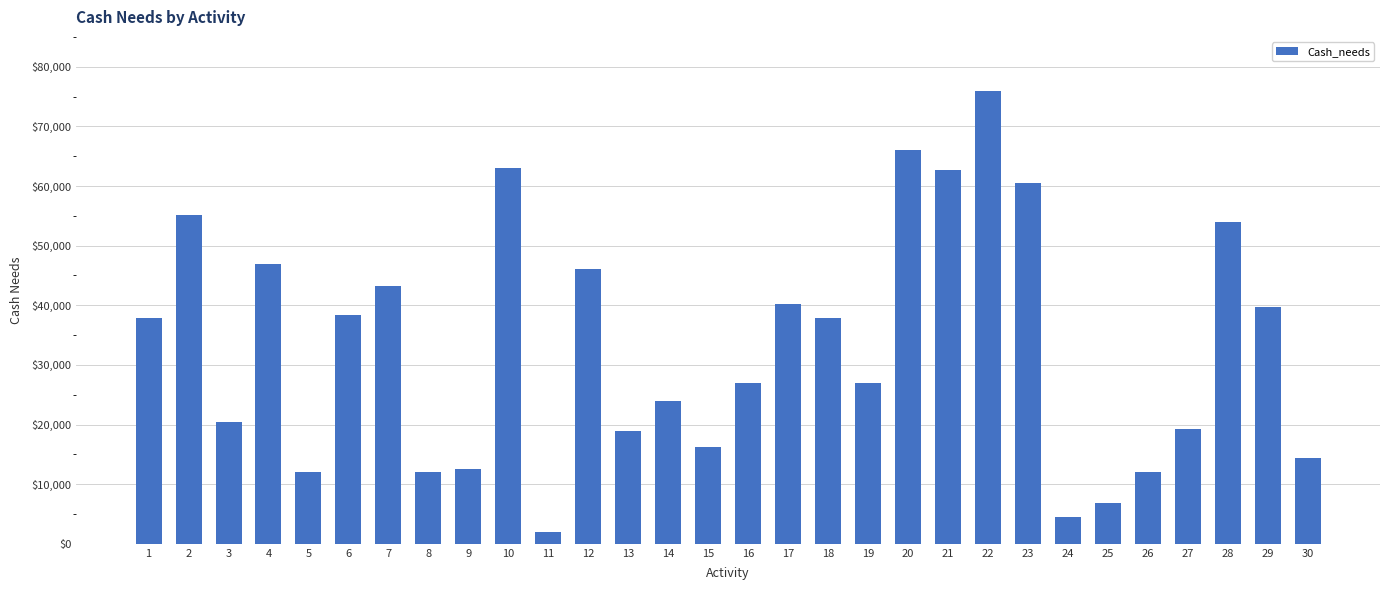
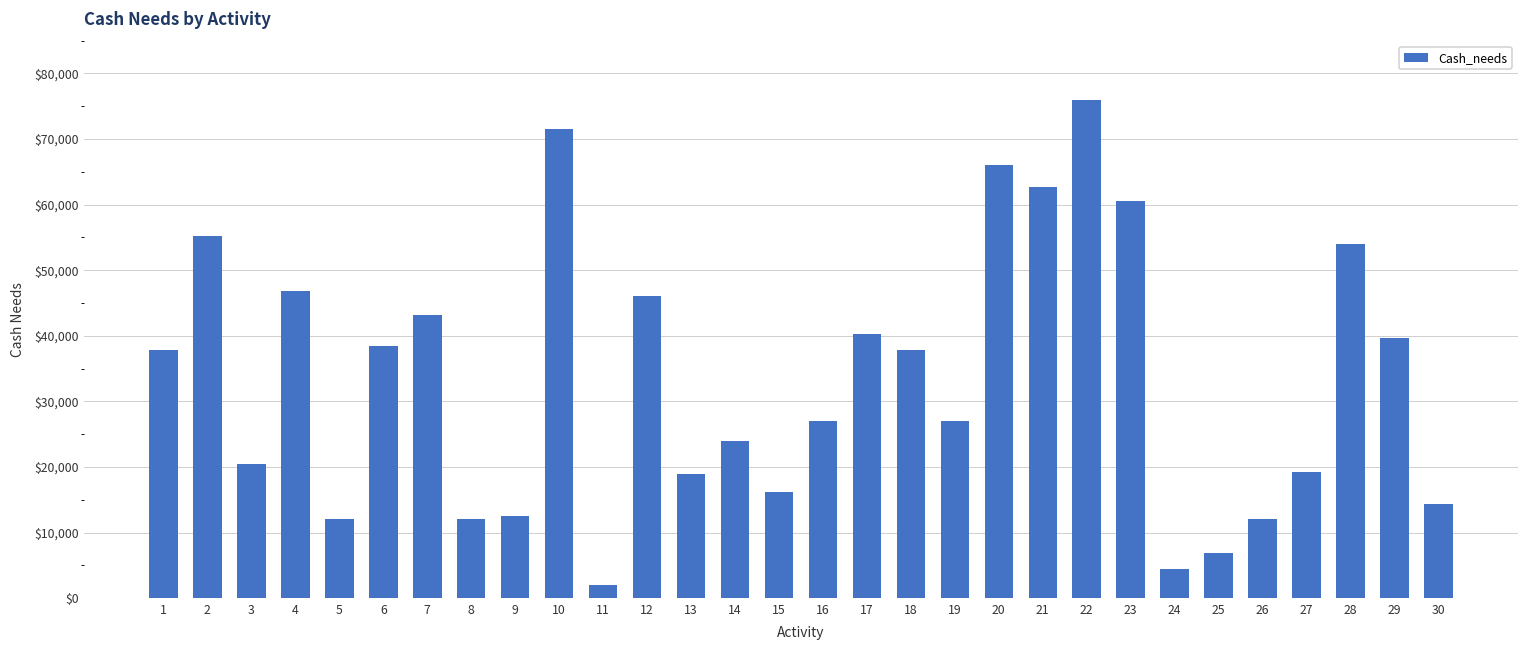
  {
    "1": "$38,000",
    "2": "$55,000",
    "3": "$20,000",
    "4": "$47,000",
    "5": "$12,000",
    "6": "$38,000",
    "7": "$43,000",
    "8": "$12,000",
    "9": "$13,000",
-   "10": "$63,000",
+   "10": "$72,000",
    "11": "$2,000",
    "12": "$46,000",
    "13": "$19,000",
    "14": "$24,000",
    "15": "$16,000",
    "16": "$27,000",
    "17": "$40,000",
    "18": "$38,000",
    "19": "$27,000",
    "20": "$66,000",
    "21": "$63,000",
    "22": "$76,000",
    "23": "$61,000",
    "24": "$4,000",
    "25": "$7,000",
    "26": "$12,000",
    "27": "$19,000",
    "28": "$54,000",
    "29": "$40,000",
    "30": "$14,000"
  }
